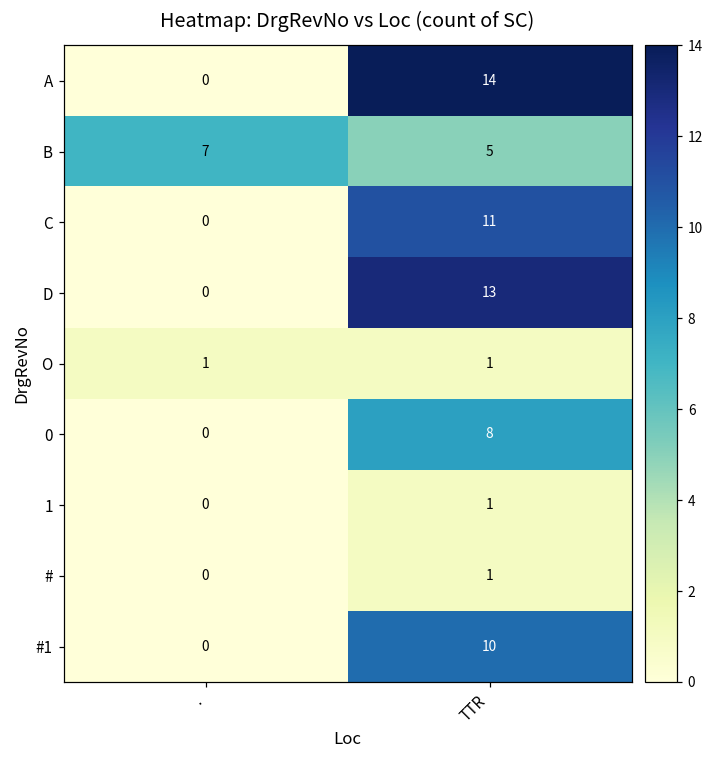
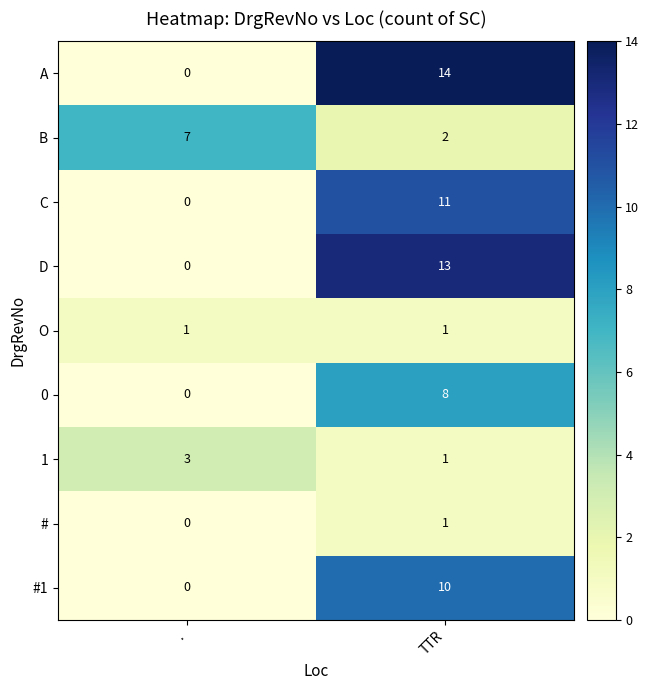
  {
    "A": {
      ".": 0,
      "TTR": 14
    },
    "B": {
      ".": 7,
-     "TTR": 5
+     "TTR": 2
    },
    "C": {
      ".": 0,
      "TTR": 11
    },
    "D": {
      ".": 0,
      "TTR": 13
    },
    "O": {
      ".": 1,
      "TTR": 1
    },
    "0": {
      ".": 0,
      "TTR": 8
    },
    "1": {
-     ".": 0,
+     ".": 3,
      "TTR": 1
    },
    "#": {
      ".": 0,
      "TTR": 1
    },
    "#1": {
      ".": 0,
      "TTR": 10
    }
  }
